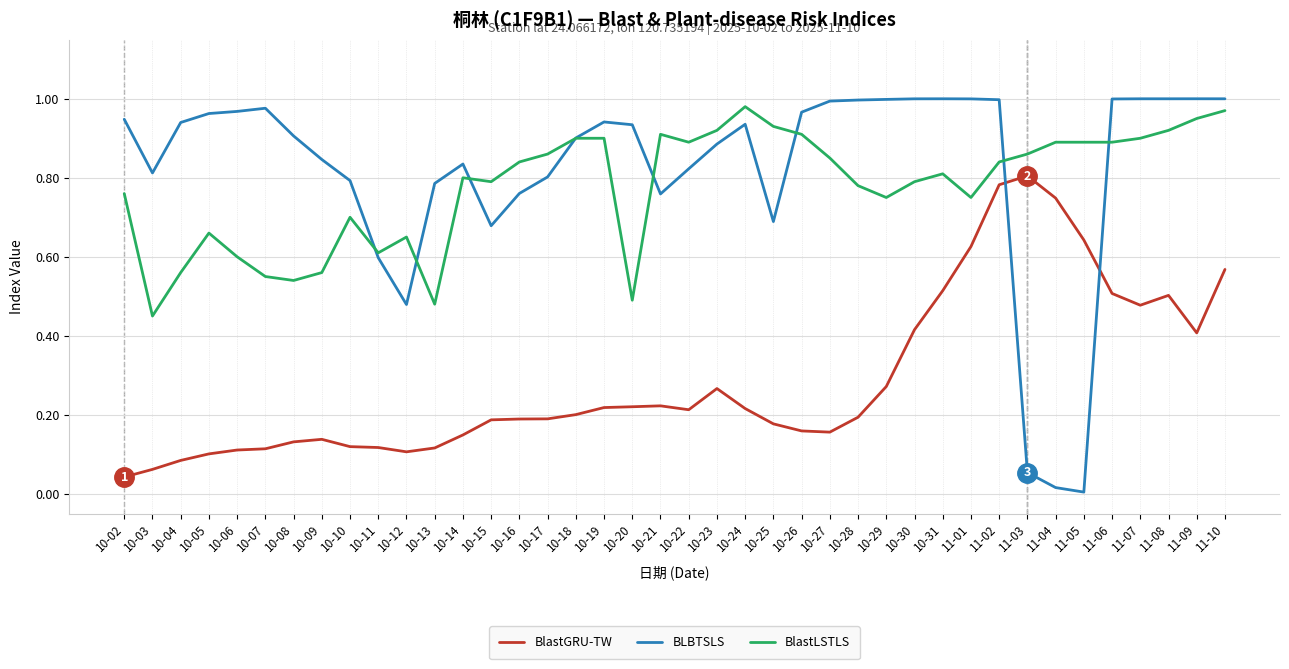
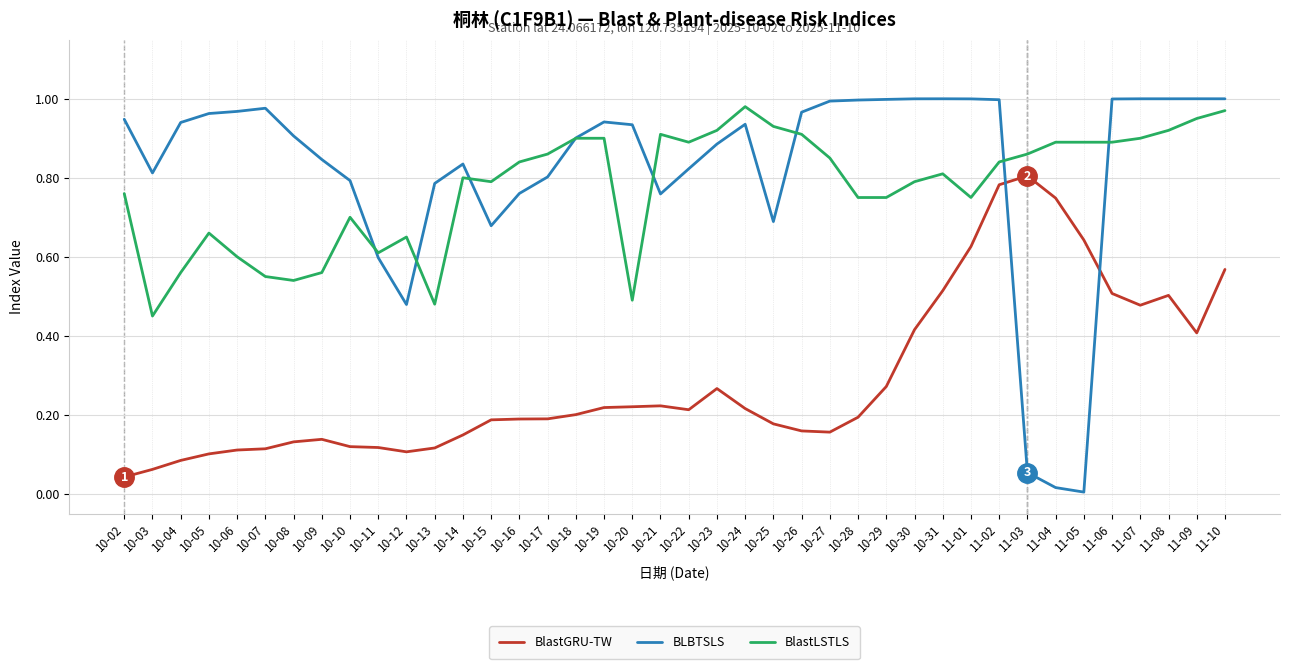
  {
    "BlastLSTLS": {
      "10-02": 0.76,
      "10-03": 0.45,
      "10-04": 0.56,
      "10-05": 0.66,
      "10-06": 0.60,
      "10-07": 0.55,
      "10-08": 0.54,
      "10-09": 0.56,
      "10-10": 0.70,
      "10-11": 0.61,
      "10-12": 0.65,
      "10-13": 0.48,
      "10-14": 0.80,
      "10-15": 0.79,
      "10-16": 0.84,
      "10-17": 0.86,
      "10-19": 0.90,
      "10-20": 0.49,
      "10-21": 0.91,
      "10-22": 0.89,
      "10-23": 0.92,
      "10-24": 0.98,
      "10-25": 0.93,
      "10-26": 0.91,
      "10-27": 0.85,
-     "10-28": 0.78,
+     "10-28": 0.75,
      "10-29": 0.75,
      "10-30": 0.79,
      "10-31": 0.81,
      "11-01": 0.75,
      "11-02": 0.84,
      "11-03": 0.86,
      "11-04": 0.89,
      "11-05": 0.89,
      "11-06": 0.89,
      "11-07": 0.90,
      "11-08": 0.92,
      "11-09": 0.95,
      "11-10": 0.97
    }
  }
